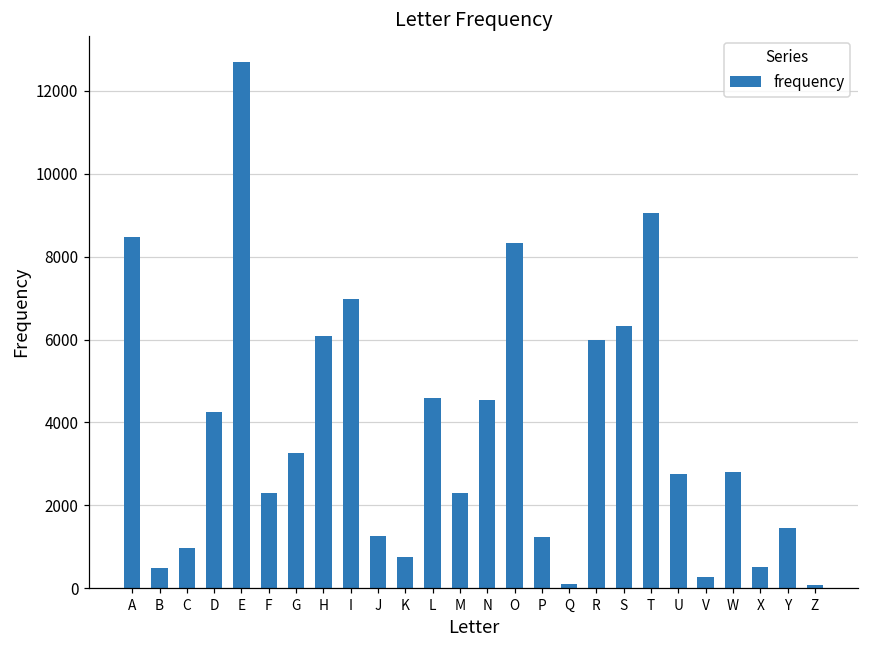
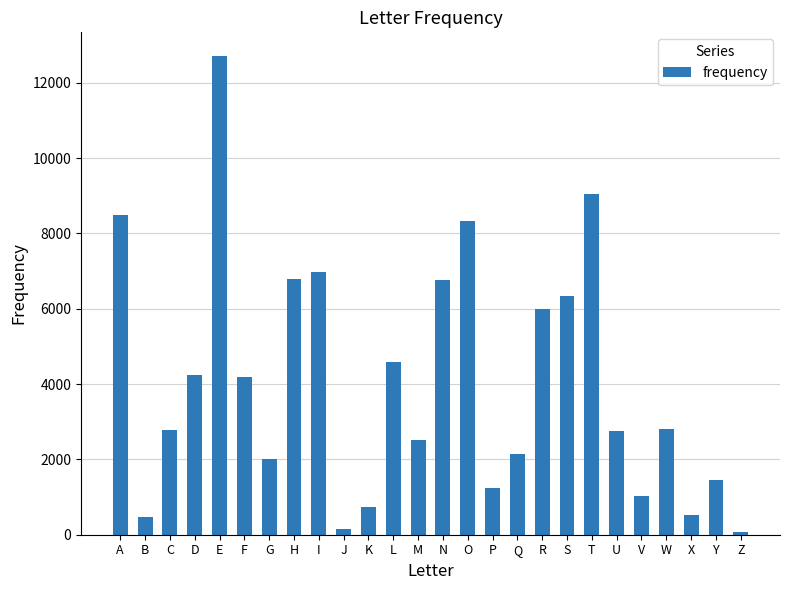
  {
    "A": 8500,
    "B": 500,
-   "C": 1000,
+   "C": 2800,
    "D": 4300,
    "E": 12700,
-   "F": 2300,
-   "G": 3300,
-   "H": 6100,
+   "F": 4200,
+   "G": 2000,
+   "H": 6800,
    "I": 7000,
-   "J": 1300,
+   "J": 200,
    "K": 700,
    "L": 4600,
-   "M": 2300,
-   "N": 4500,
+   "M": 2500,
+   "N": 6700,
    "O": 8300,
    "P": 1200,
-   "Q": 100,
+   "Q": 2200,
    "R": 6000,
    "S": 6300,
    "T": 9100,
    "U": 2800,
-   "V": 300,
+   "V": 1000,
    "W": 2800,
    "X": 500,
    "Y": 1400,
    "Z": 100
  }
